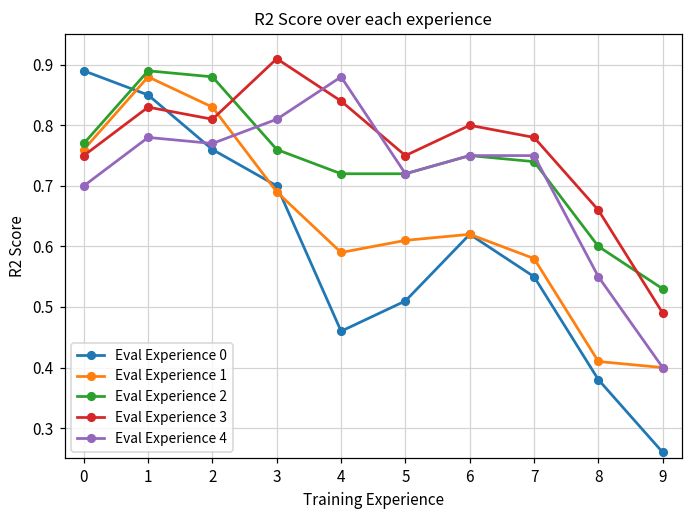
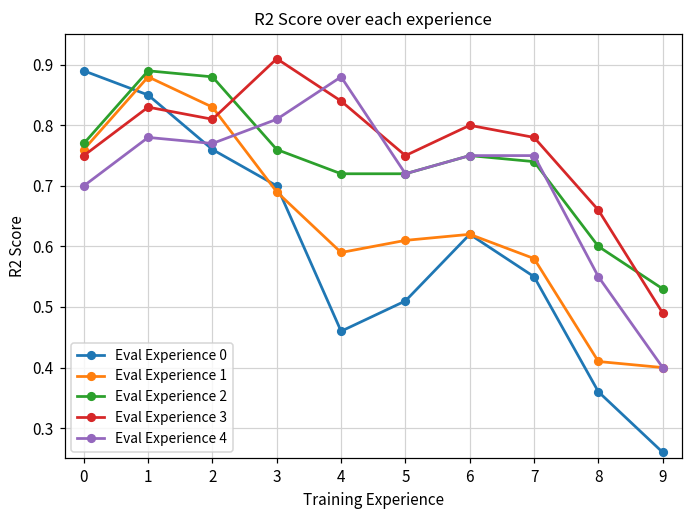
  {
    "Eval Experience 0": {
      "0": 0.89,
      "1": 0.85,
      "2": 0.76,
      "3": 0.70,
      "4": 0.46,
      "5": 0.51,
      "7": 0.55,
-     "8": 0.38,
+     "8": 0.36,
      "9": 0.26
    },
    "Eval Experience 1": {
      "0": 0.76,
      "1": 0.88,
      "2": 0.83,
      "3": 0.69,
      "4": 0.59,
      "5": 0.61,
      "7": 0.58,
      "8": 0.41
    },
    "Eval Experience 2": {
      "0": 0.77,
      "1": 0.89,
      "2": 0.88,
      "3": 0.76,
      "4": 0.72,
      "7": 0.74,
      "8": 0.60,
      "9": 0.53
    },
    "Eval Experience 3": {
      "0": 0.75,
      "1": 0.83,
      "2": 0.81,
      "3": 0.91,
      "4": 0.84,
      "5": 0.75,
      "6": 0.80,
      "7": 0.78,
      "8": 0.66,
      "9": 0.49
    },
    "Eval Experience 4": {
      "0": 0.70,
      "1": 0.78,
      "2": 0.77,
      "3": 0.81,
      "4": 0.88,
      "7": 0.75,
      "8": 0.55
    }
  }
